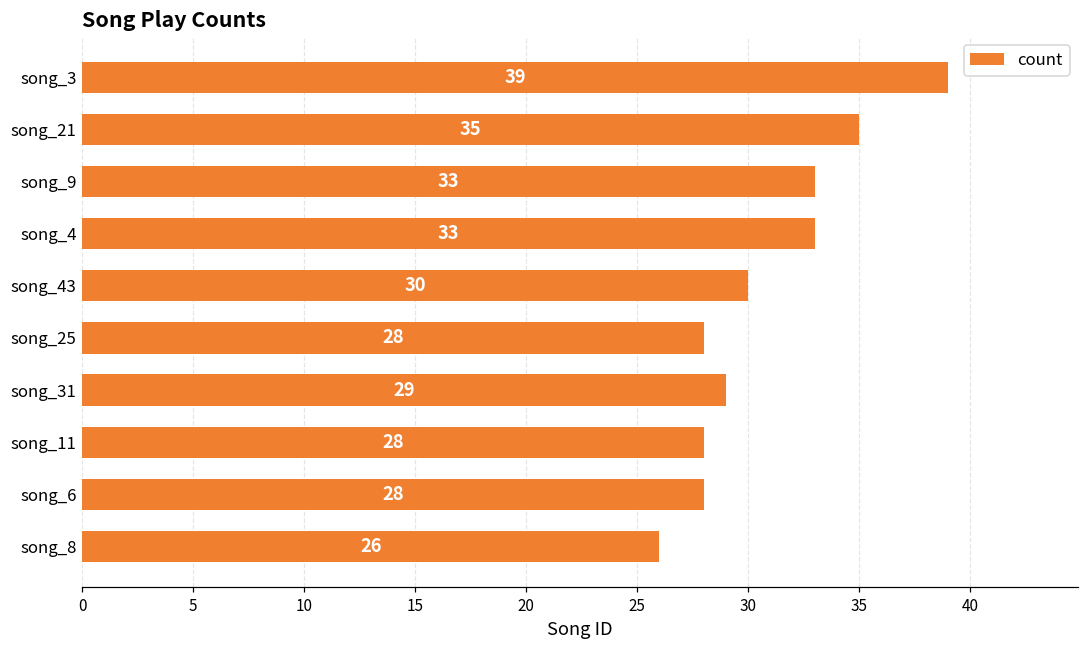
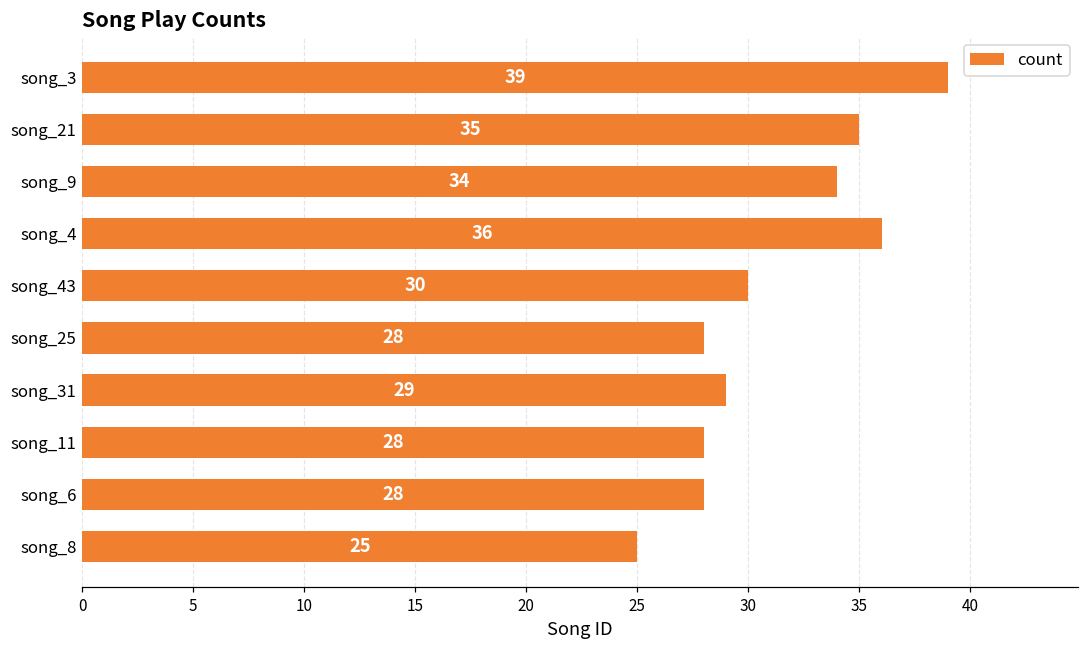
  {
    "song_3": 39,
    "song_21": 35,
-   "song_9": 33,
-   "song_4": 33,
+   "song_9": 34,
+   "song_4": 36,
    "song_43": 30,
    "song_25": 28,
    "song_31": 29,
    "song_11": 28,
    "song_6": 28,
-   "song_8": 26
+   "song_8": 25
  }
